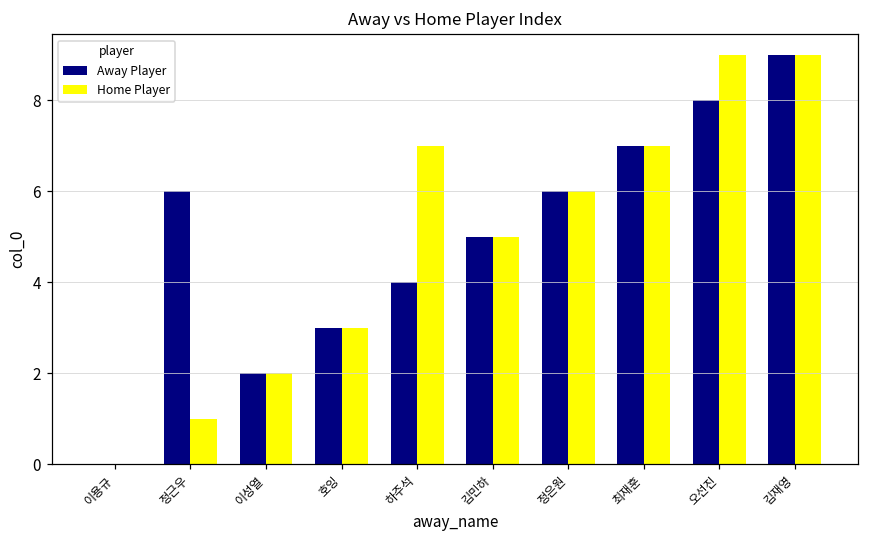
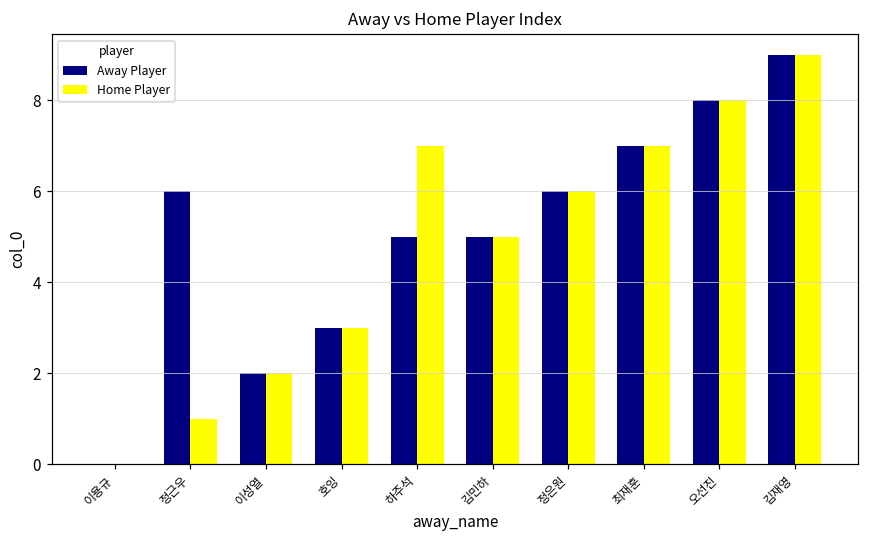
  {
    "Away Player": {
      "이용규": 0,
      "정근우": 6,
      "이성열": 2,
      "호잉": 3,
-     "하주석": 4,
+     "하주석": 5,
      "김민하": 5,
      "정은원": 6,
      "최재훈": 7,
      "오선진": 8,
      "김재영": 9
    },
    "Home Player": {
      "이용규": 0,
      "정근우": 1,
      "이성열": 2,
      "호잉": 3,
      "하주석": 7,
      "김민하": 5,
      "정은원": 6,
      "최재훈": 7,
-     "오선진": 9,
+     "오선진": 8,
      "김재영": 9
    }
  }
